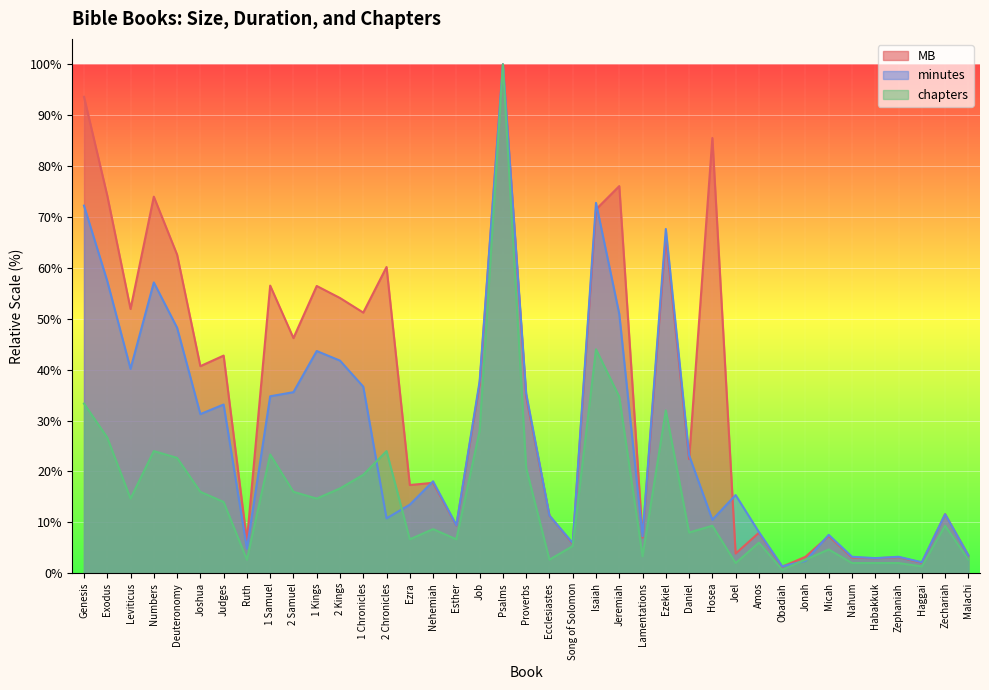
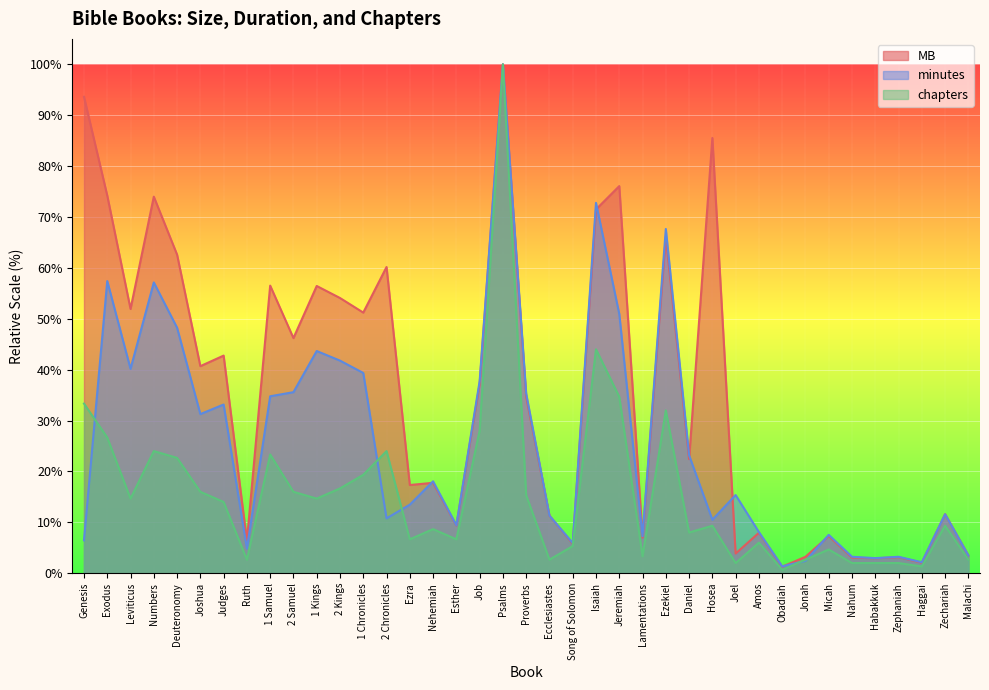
  {
    "MB": {
      "Genesis": "94%",
      "Exodus": "74%",
      "Leviticus": "52%",
      "Numbers": "74%",
      "Deuteronomy": "63%",
      "Joshua": "41%",
      "Judges": "43%",
      "Ruth": "6%",
      "1 Samuel": "57%",
      "2 Samuel": "46%",
      "1 Kings": "56%",
      "2 Kings": "54%",
      "1 Chronicles": "51%",
      "2 Chronicles": "60%",
      "Ezra": "17%",
      "Job": "37%",
      "Proverbs": "35%",
      "Isaiah": "71%",
      "Jeremiah": "76%",
      "Ezekiel": "66%",
      "Daniel": "22%",
      "Hosea": "86%",
      "Joel": "4%",
      "Jonah": "3%"
    },
    "minutes": {
-     "Genesis": "72%",
+     "Genesis": "6%",
      "Exodus": "57%",
      "Leviticus": "40%",
      "Numbers": "57%",
      "Deuteronomy": "48%",
      "Joshua": "31%",
      "Judges": "33%",
      "Ruth": "5%",
      "1 Samuel": "35%",
      "2 Samuel": "36%",
      "1 Kings": "44%",
      "2 Kings": "42%",
-     "1 Chronicles": "37%",
+     "1 Chronicles": "39%",
      "2 Chronicles": "11%",
      "Ezra": "13%",
      "Job": "38%",
      "Proverbs": "35%",
      "Isaiah": "73%",
      "Jeremiah": "51%",
      "Ezekiel": "68%",
      "Daniel": "23%",
      "Hosea": "11%",
      "Joel": "15%"
    },
    "chapters": {
      "Genesis": "33%",
      "Exodus": "27%",
      "Leviticus": "15%",
      "Numbers": "24%",
      "Deuteronomy": "23%",
      "Joshua": "16%",
      "Judges": "14%",
      "Ruth": "3%",
      "1 Samuel": "23%",
      "2 Samuel": "16%",
      "1 Kings": "15%",
      "2 Kings": "17%",
      "1 Chronicles": "19%",
      "2 Chronicles": "24%",
      "Ezra": "7%",
      "Nehemiah": "9%",
      "Esther": "7%",
      "Job": "28%",
-     "Proverbs": "21%",
+     "Proverbs": "15%",
      "Ecclesiastes": "3%",
      "Isaiah": "44%",
      "Jeremiah": "35%",
      "Lamentations": "3%",
      "Ezekiel": "32%",
      "Daniel": "8%",
      "Hosea": "9%",
      "Joel": "2%",
      "Amos": "6%",
      "Obadiah": "1%",
      "Micah": "5%",
      "Nahum": "2%",
      "Habakkuk": "2%",
      "Zephaniah": "2%",
      "Haggai": "1%",
      "Zechariah": "9%",
      "Malachi": "3%"
    }
  }
